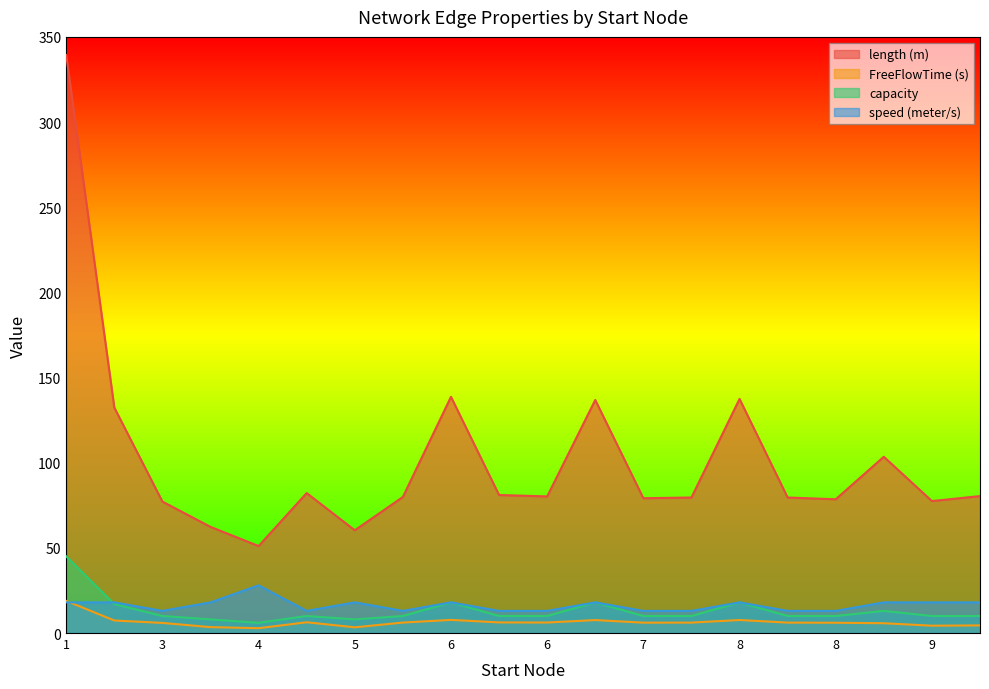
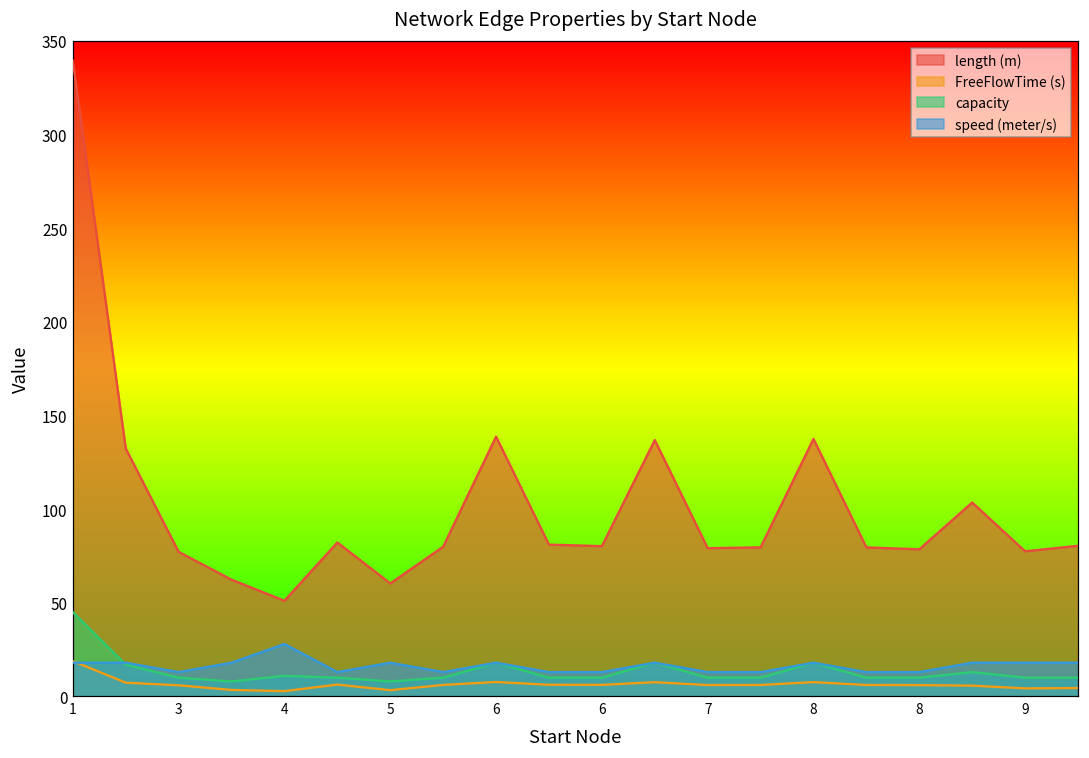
  {
    "length (m)": {
      "4": 51
    },
    "FreeFlowTime (s)": {
      "4": 3
    },
    "capacity": {
-     "4": 6
+     "4": 11
    },
    "speed (meter/s)": {
      "4": 28
    }
  }
